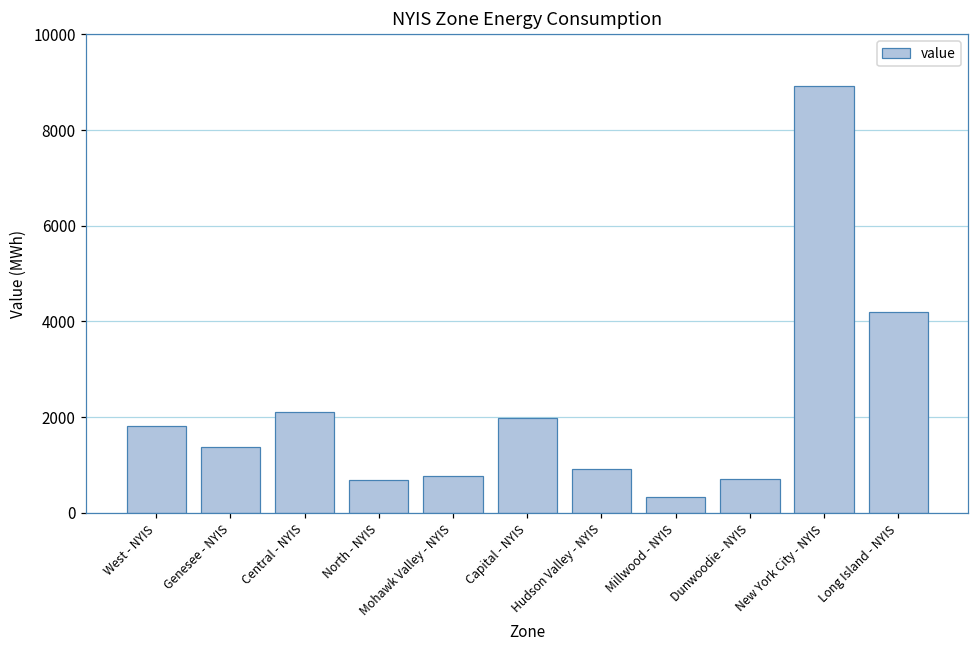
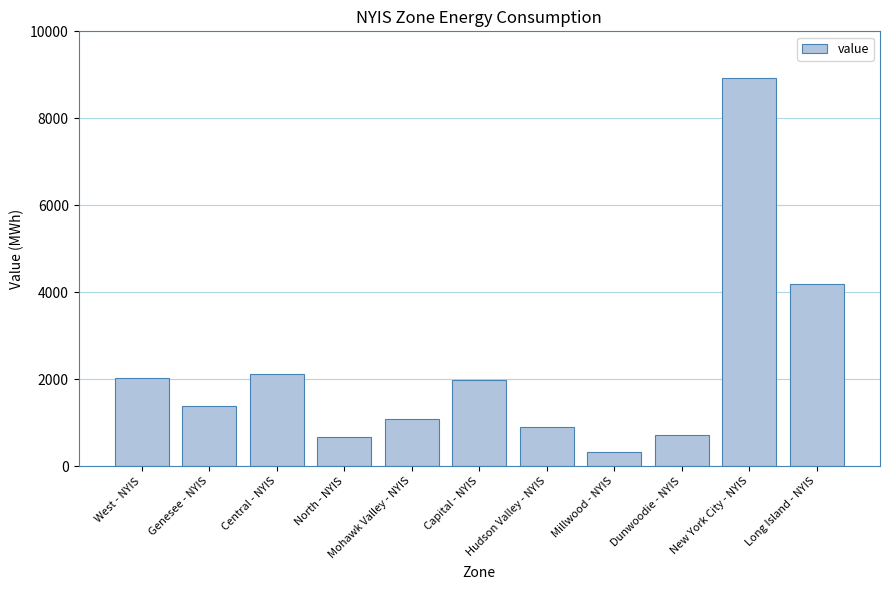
  {
-   "West - NYIS": 1800,
+   "West - NYIS": 2000,
    "Genesee - NYIS": 1400,
    "Central - NYIS": 2100,
    "North - NYIS": 700,
-   "Mohawk Valley - NYIS": 800,
+   "Mohawk Valley - NYIS": 1100,
    "Capital - NYIS": 2000,
    "Hudson Valley - NYIS": 900,
    "Millwood - NYIS": 300,
    "Dunwoodie - NYIS": 700,
    "New York City - NYIS": 8900,
    "Long Island - NYIS": 4200
  }
